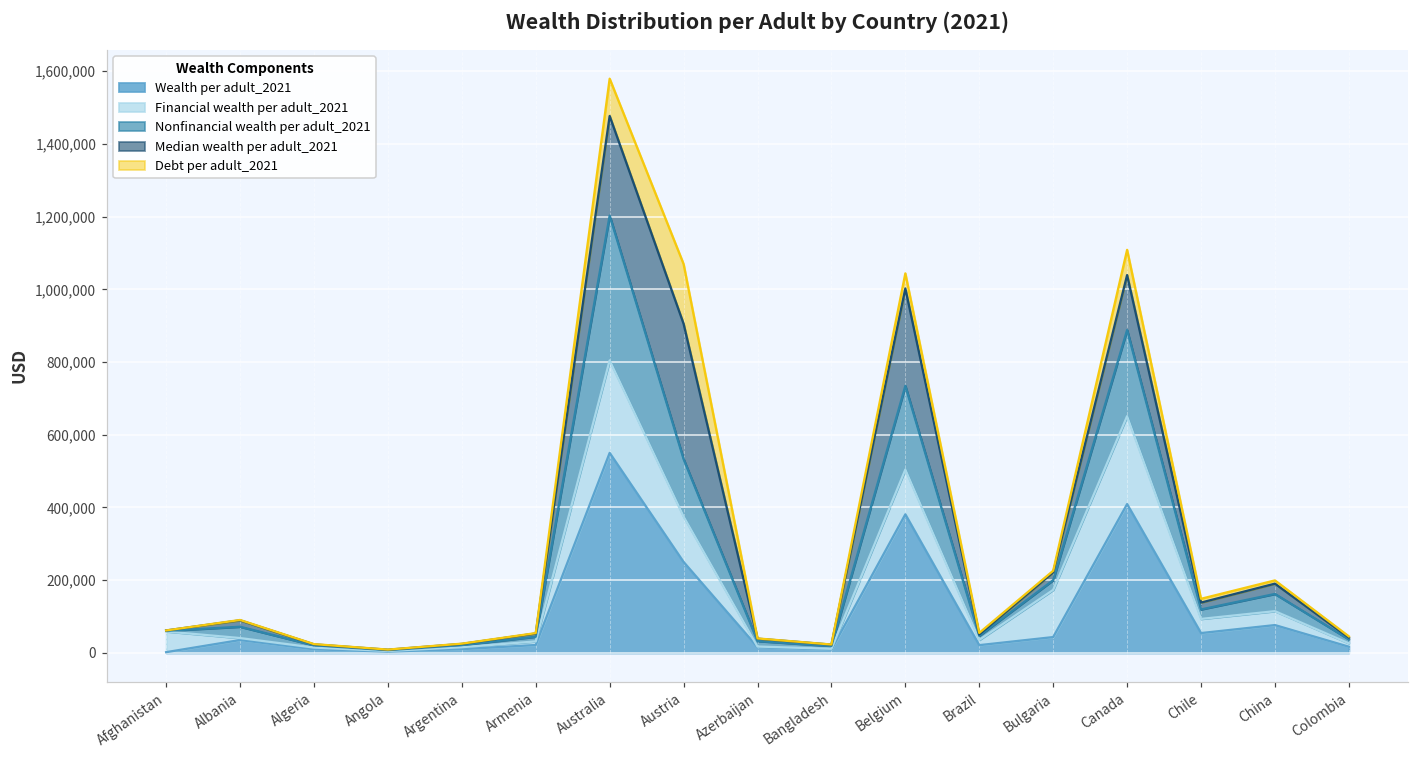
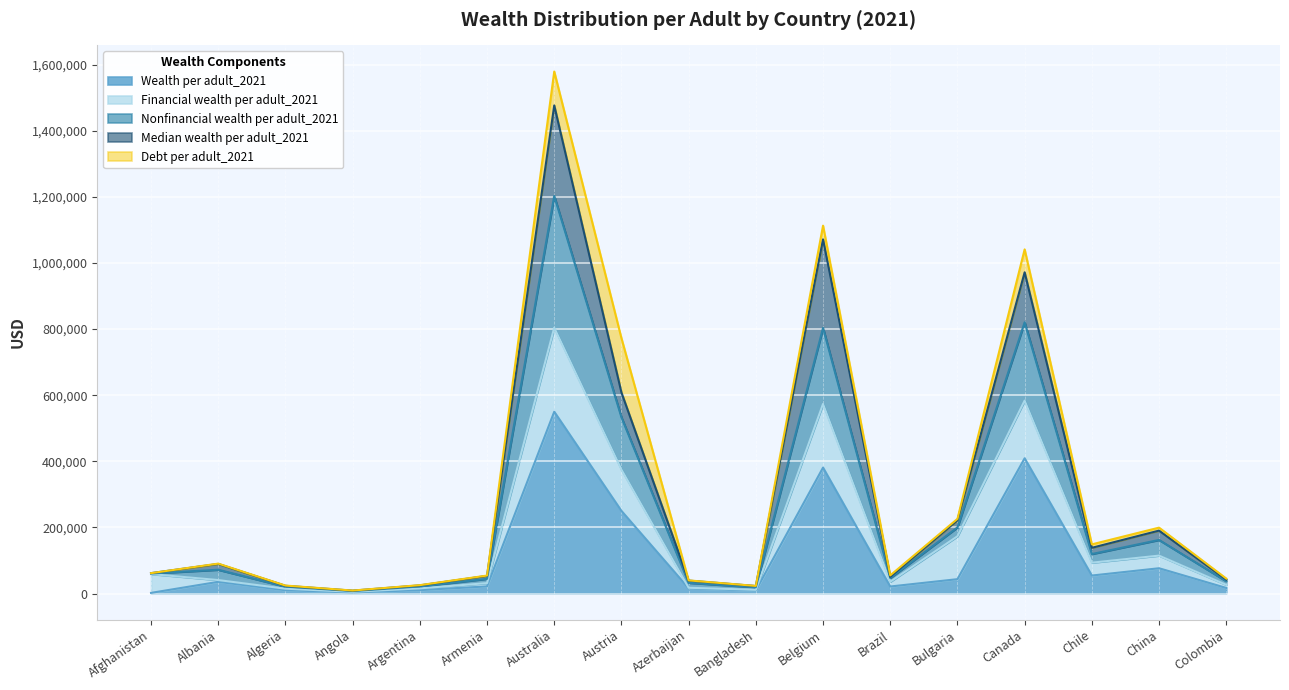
  {
    "Financial wealth per adult_2021": {
      "Armenia": "10,000",
      "Australia": "250,000",
      "Austria": "130,000",
-     "Belgium": "120,000",
+     "Belgium": "190,000",
      "Brazil": "10,000",
      "Bulgaria": "130,000",
-     "Canada": "240,000",
+     "Canada": "170,000",
      "Chile": "40,000",
      "China": "40,000",
      "Colombia": "10,000"
    },
    "Median wealth per adult_2021": {
      "Australia": "270,000",
-     "Austria": "370,000",
+     "Austria": "80,000",
      "Belgium": "270,000",
      "Canada": "150,000",
      "Chile": "20,000",
      "China": "30,000"
    },
    "Debt per adult_2021": {
      "Australia": "100,000",
      "Austria": "160,000",
      "Belgium": "40,000",
      "Canada": "70,000",
      "Chile": "10,000",
      "China": "10,000"
    }
  }
